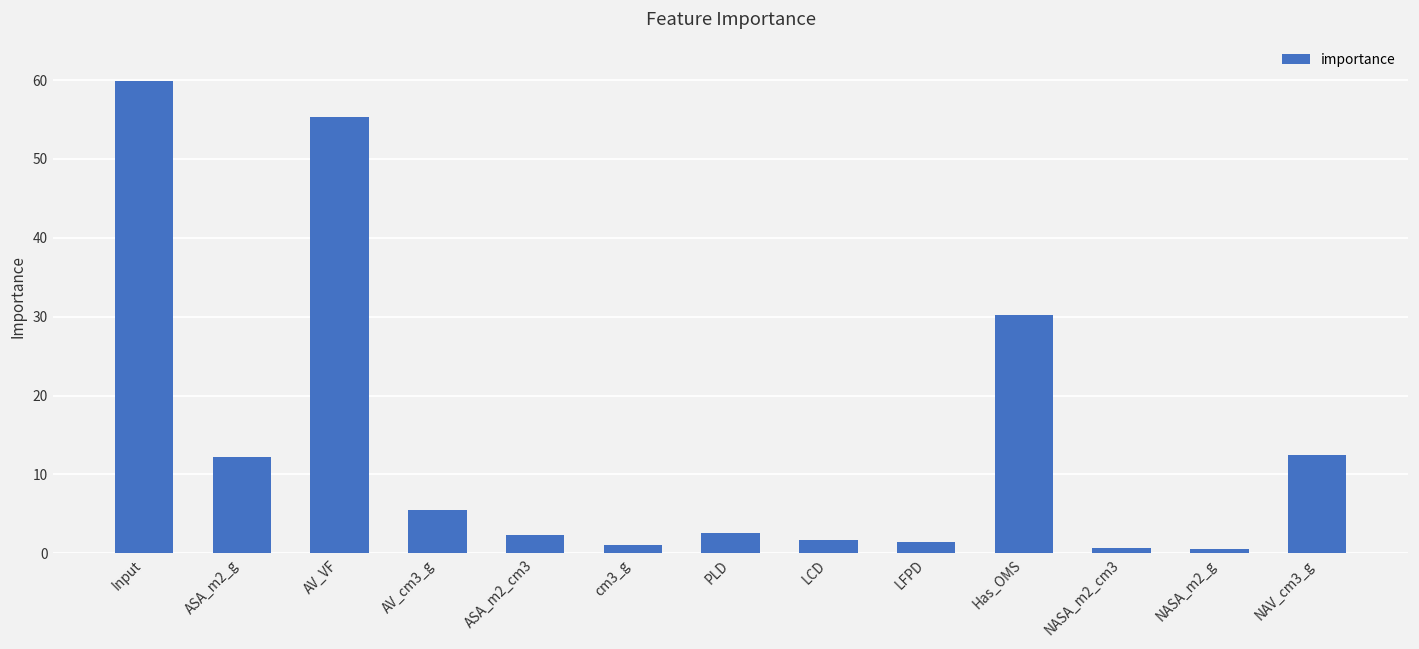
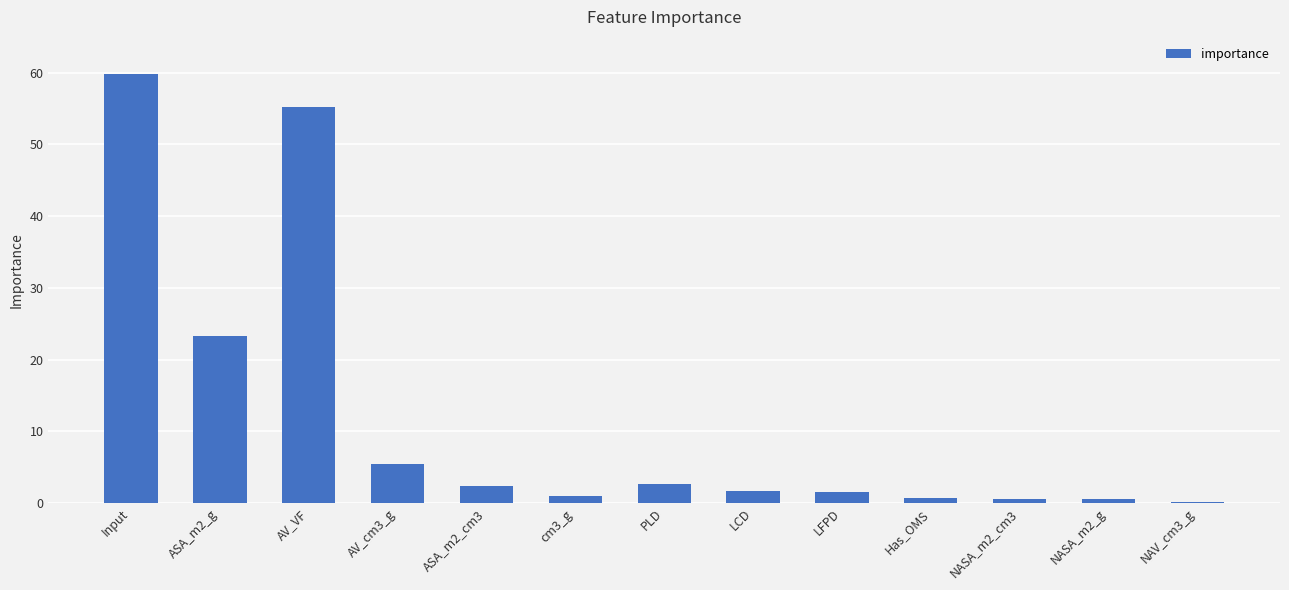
  {
    "Input": 60,
-   "ASA_m2_g": 12,
+   "ASA_m2_g": 23,
    "AV_VF": 55,
    "AV_cm3_g": 5,
    "ASA_m2_cm3": 2,
    "cm3_g": 1,
    "PLD": 3,
    "LCD": 2,
    "LFPD": 1,
-   "Has_OMS": 30,
+   "Has_OMS": 1,
    "NASA_m2_cm3": 1,
    "NASA_m2_g": 1,
-   "NAV_cm3_g": 13
+   "NAV_cm3_g": 0
  }
